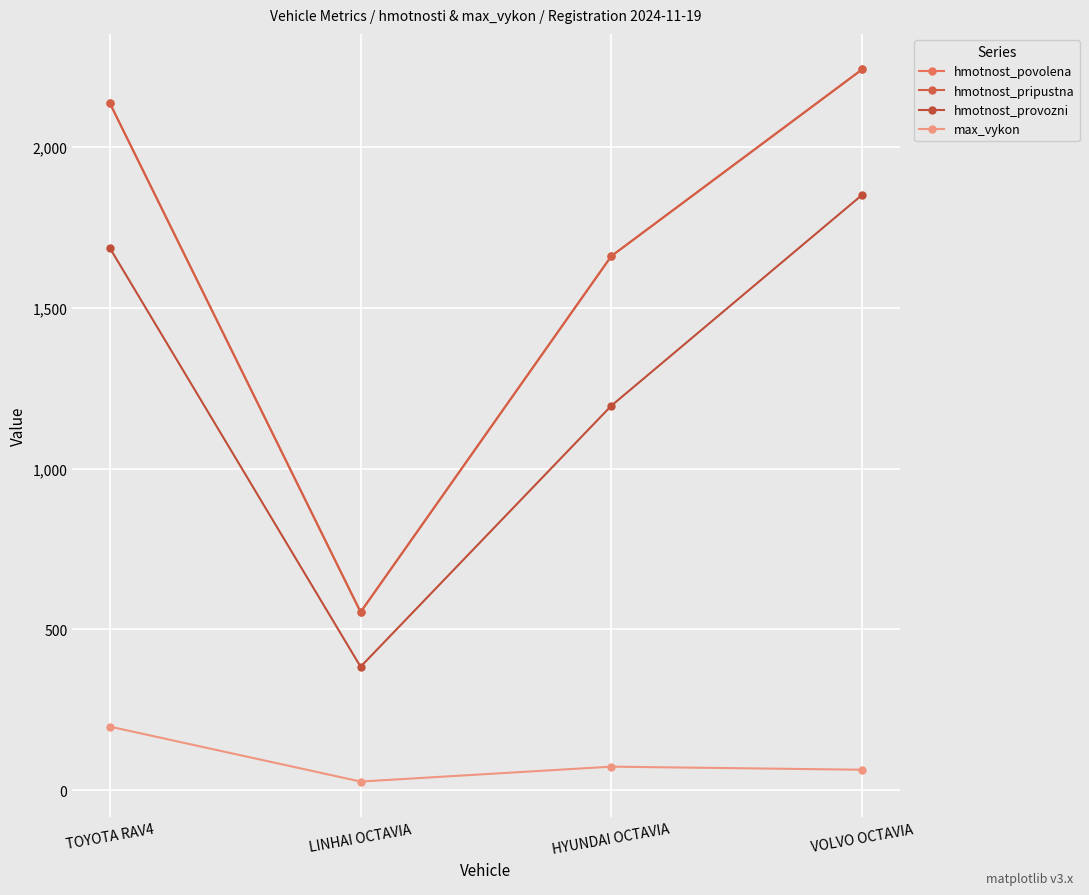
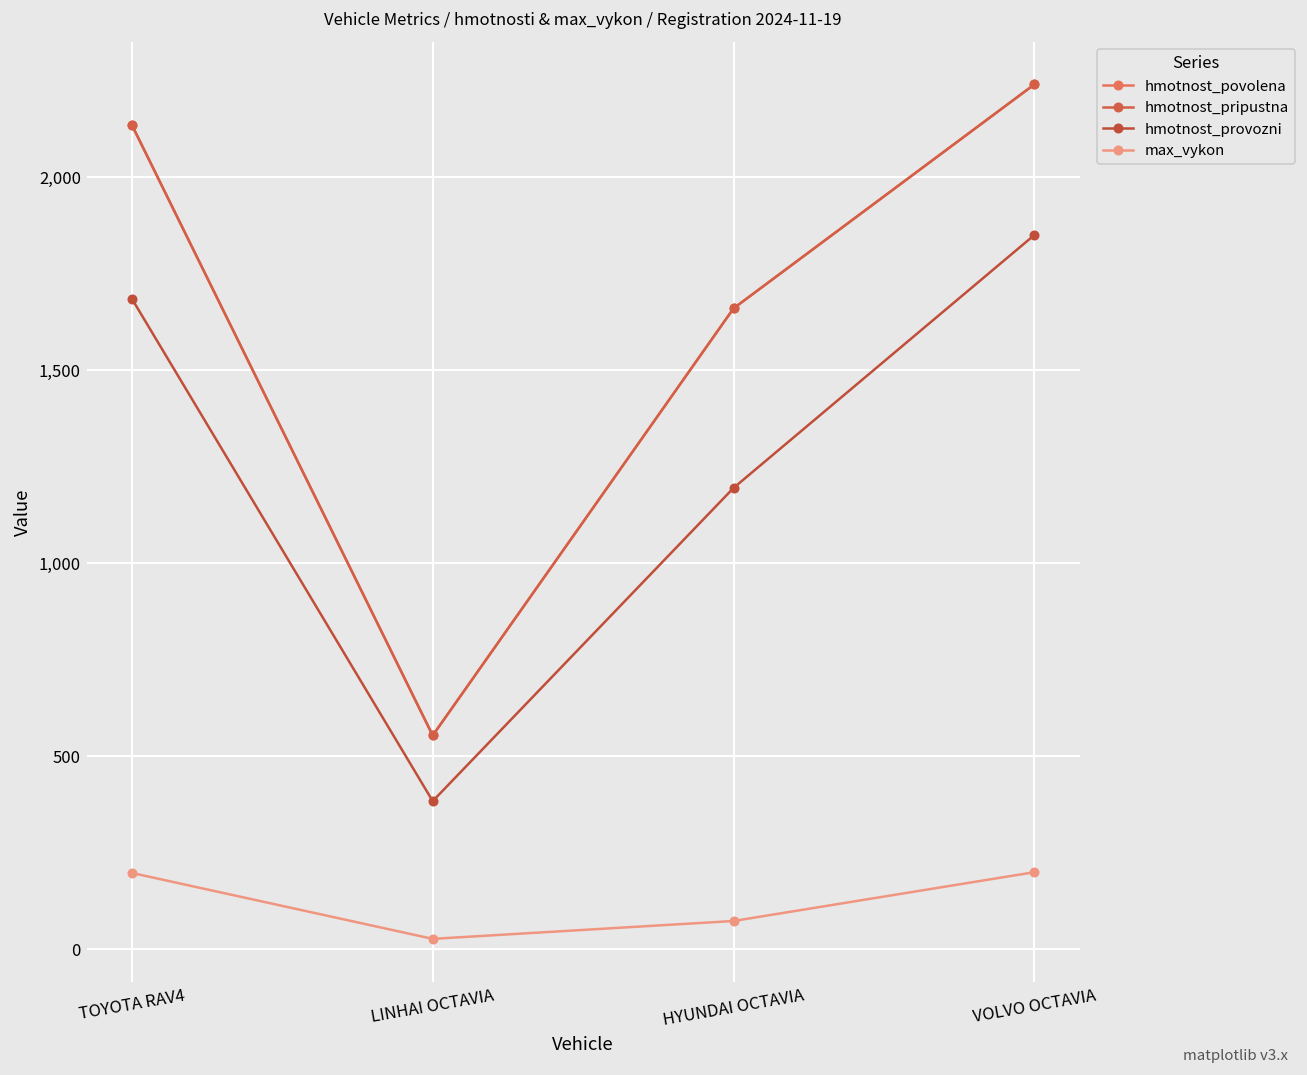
  {
    "max_vykon": {
      "TOYOTA RAV4": 200,
      "LINHAI OCTAVIA": 30,
      "HYUNDAI OCTAVIA": 70,
-     "VOLVO OCTAVIA": 60
+     "VOLVO OCTAVIA": 200
    }
  }
